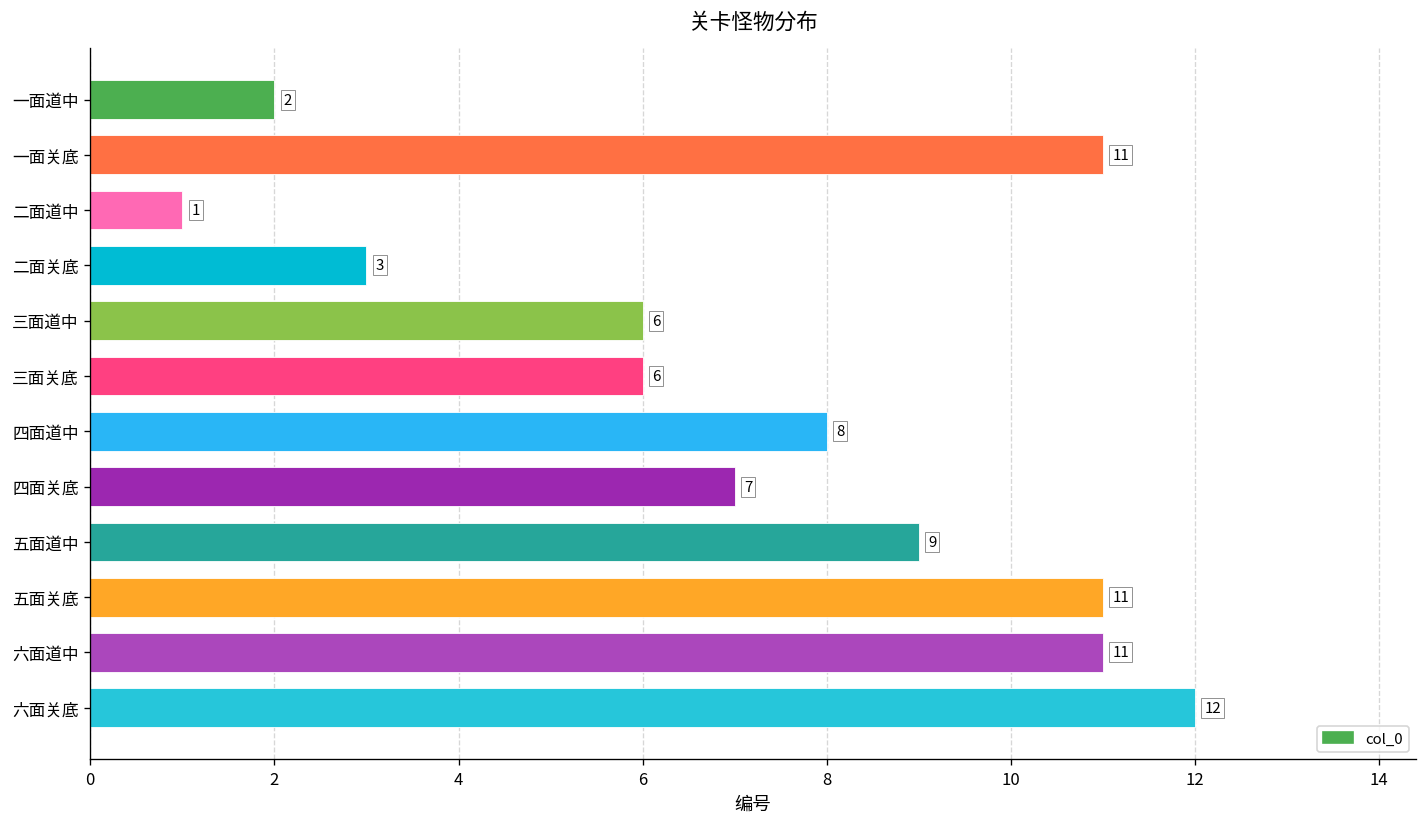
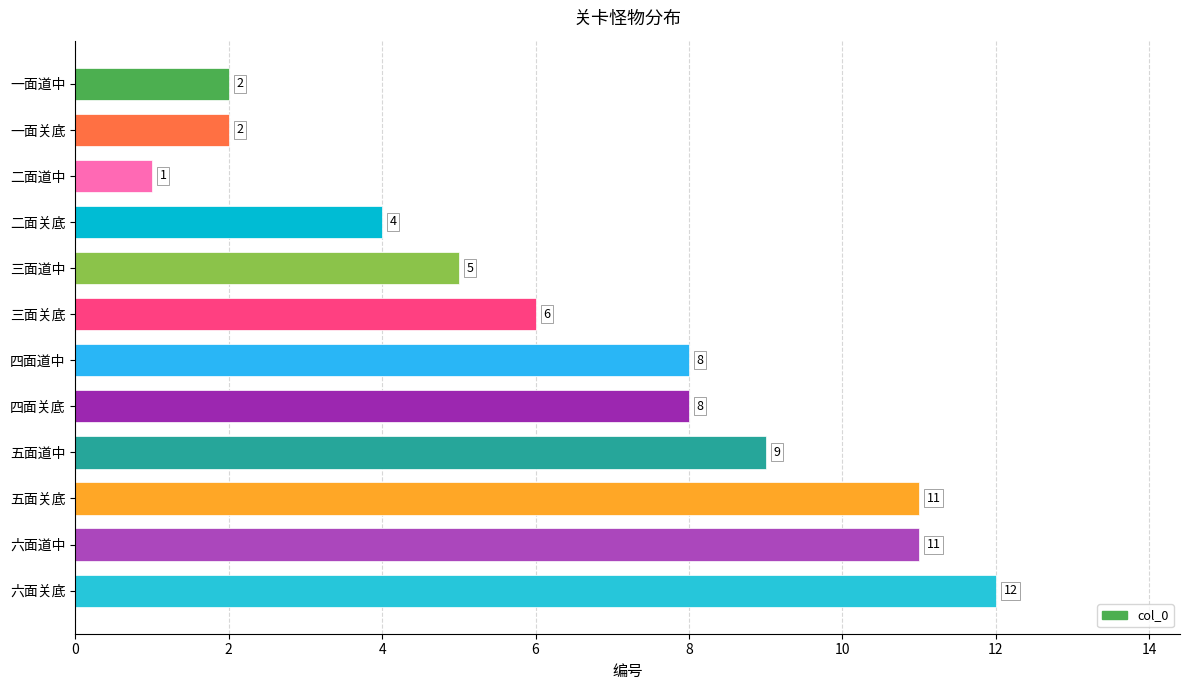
  {
-   "一面关底": 11,
-   "二面关底": 3,
-   "三面道中": 6,
-   "四面关底": 7
+   "一面关底": 2,
+   "二面关底": 4,
+   "三面道中": 5,
+   "四面关底": 8
  }
